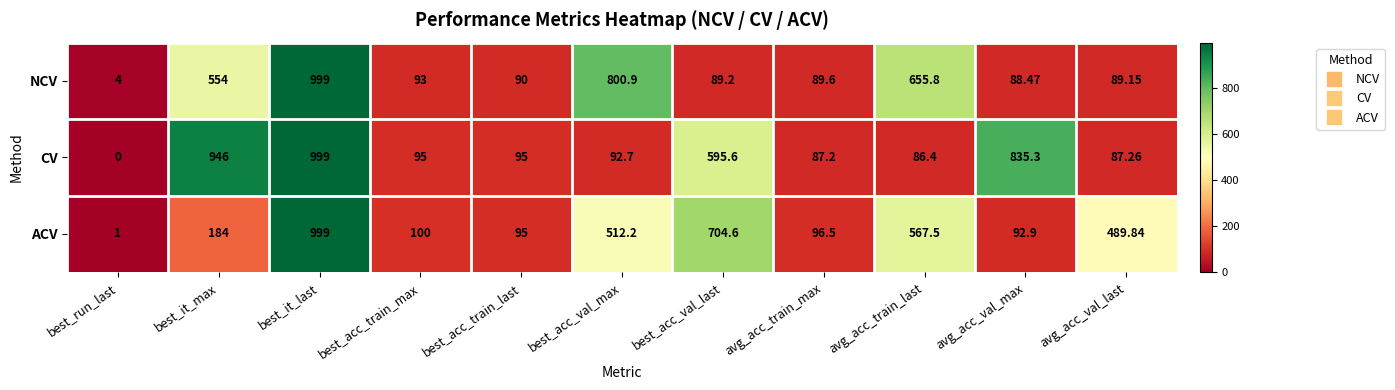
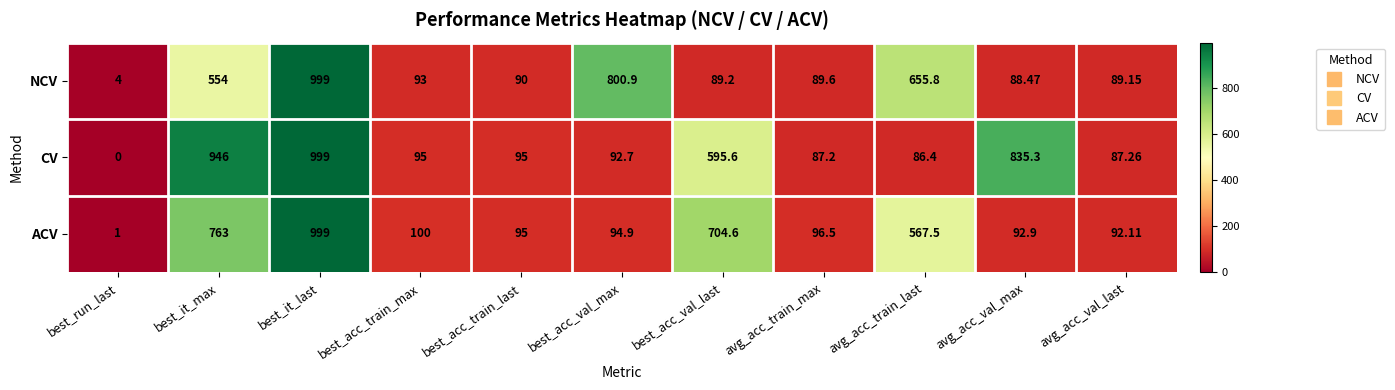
  {
    "NCV": {
      "best_run_last": 4,
      "best_it_max": 554,
      "best_it_last": 999,
      "best_acc_train_max": 93,
      "best_acc_train_last": 90,
      "best_acc_val_max": 800.9,
      "best_acc_val_last": 89.2,
      "avg_acc_train_max": 89.6,
      "avg_acc_train_last": 655.8,
      "avg_acc_val_max": 88.47,
      "avg_acc_val_last": 89.15
    },
    "CV": {
      "best_run_last": 0,
      "best_it_max": 946,
      "best_it_last": 999,
      "best_acc_train_max": 95,
      "best_acc_train_last": 95,
      "best_acc_val_max": 92.7,
      "best_acc_val_last": 595.6,
      "avg_acc_train_max": 87.2,
      "avg_acc_train_last": 86.4,
      "avg_acc_val_max": 835.3,
      "avg_acc_val_last": 87.26
    },
    "ACV": {
      "best_run_last": 1,
-     "best_it_max": 184,
+     "best_it_max": 763,
      "best_it_last": 999,
      "best_acc_train_max": 100,
      "best_acc_train_last": 95,
-     "best_acc_val_max": 512.2,
+     "best_acc_val_max": 94.9,
      "best_acc_val_last": 704.6,
      "avg_acc_train_max": 96.5,
      "avg_acc_train_last": 567.5,
      "avg_acc_val_max": 92.9,
-     "avg_acc_val_last": 489.84
+     "avg_acc_val_last": 92.11
    }
  }
